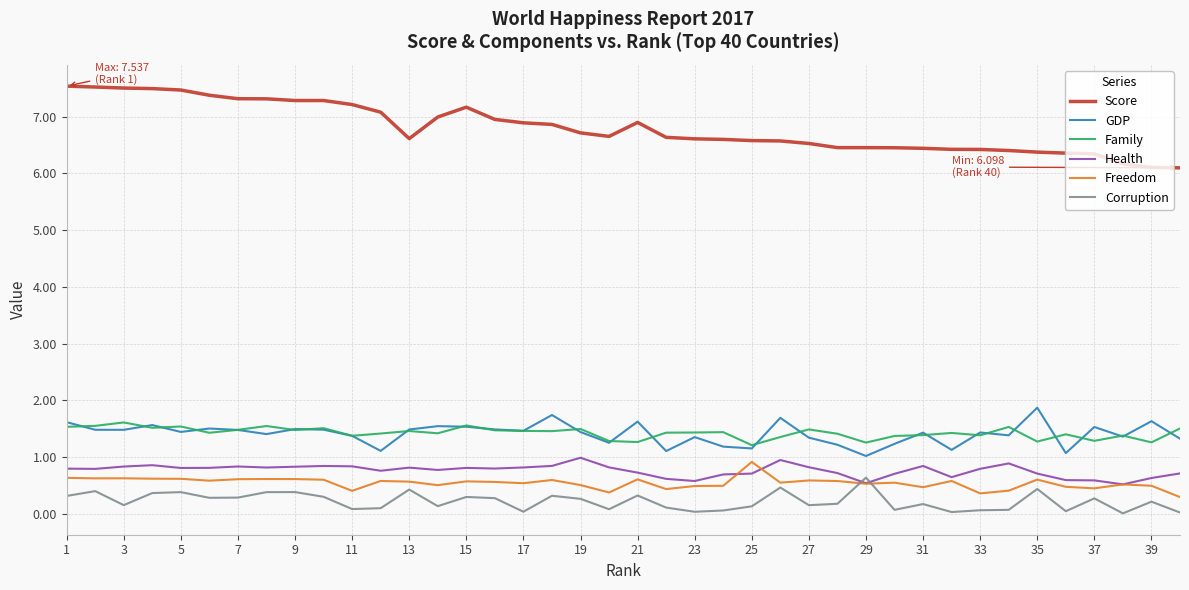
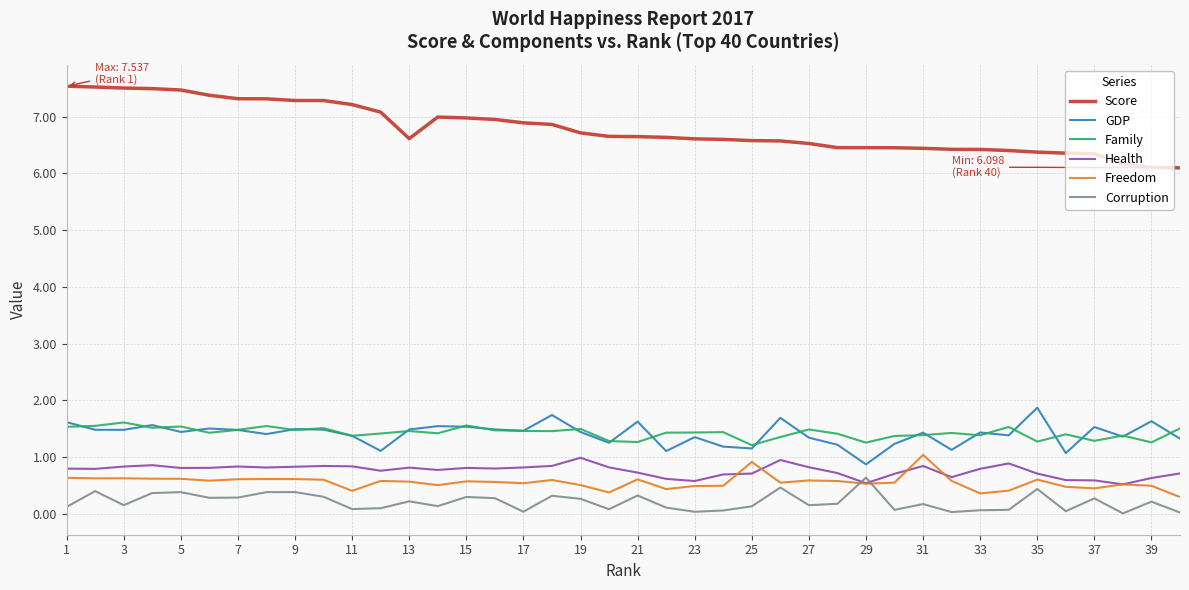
  {
    "Score": {
      "1": 7.5,
      "3": 7.5,
      "5": 7.5,
      "7": 7.3,
      "9": 7.3,
      "11": 7.2,
      "13": 6.6,
-     "15": 7.2,
+     "15": 7.0,
      "17": 6.9,
      "19": 6.7,
-     "21": 6.9,
+     "21": 6.6,
      "23": 6.6,
      "25": 6.6,
      "27": 6.5,
      "29": 6.5,
      "31": 6.4,
      "33": 6.4,
      "35": 6.4
    },
    "GDP": {
      "1": 1.6,
      "3": 1.5,
      "5": 1.4,
      "19": 1.4,
      "21": 1.6,
      "23": 1.4,
      "25": 1.2,
      "27": 1.3,
-     "29": 1.0,
+     "29": 0.9,
      "33": 1.4,
      "35": 1.9,
      "37": 1.5,
      "39": 1.6
    },
    "Family": {
      "1": 1.5,
      "3": 1.6,
      "5": 1.5,
      "19": 1.5,
      "21": 1.3,
      "23": 1.4,
      "25": 1.2,
      "27": 1.5,
      "29": 1.3,
      "33": 1.4,
      "35": 1.3,
      "37": 1.3,
      "39": 1.3
    },
    "Health": {
      "1": 0.8,
      "3": 0.8,
      "5": 0.8,
      "7": 0.8,
      "9": 0.8,
      "11": 0.8,
      "13": 0.8,
      "15": 0.8,
      "17": 0.8,
      "19": 1.0,
      "21": 0.7,
      "23": 0.6,
      "25": 0.7,
      "27": 0.8,
      "31": 0.8,
      "33": 0.8,
      "35": 0.7,
      "37": 0.6,
      "39": 0.6
    },
    "Freedom": {
      "1": 0.6,
      "3": 0.6,
      "5": 0.6,
      "7": 0.6,
      "9": 0.6,
      "11": 0.4,
      "13": 0.6,
      "15": 0.6,
      "17": 0.5,
      "19": 0.5,
      "21": 0.6,
      "23": 0.5,
      "25": 0.9,
      "27": 0.6,
-     "31": 0.5,
+     "31": 1.0,
      "33": 0.4,
      "35": 0.6,
      "37": 0.5,
      "39": 0.5
    },
    "Corruption": {
-     "1": 0.3,
+     "1": 0.1,
      "3": 0.2,
      "5": 0.4,
      "7": 0.3,
      "9": 0.4,
      "11": 0.1,
-     "13": 0.4,
+     "13": 0.2,
      "15": 0.3,
      "17": 0.0,
      "19": 0.3,
      "21": 0.3,
      "23": 0.0,
      "25": 0.1,
      "27": 0.2,
      "29": 0.6,
      "31": 0.2,
      "33": 0.1,
      "35": 0.4,
      "37": 0.3,
      "39": 0.2
    }
  }
